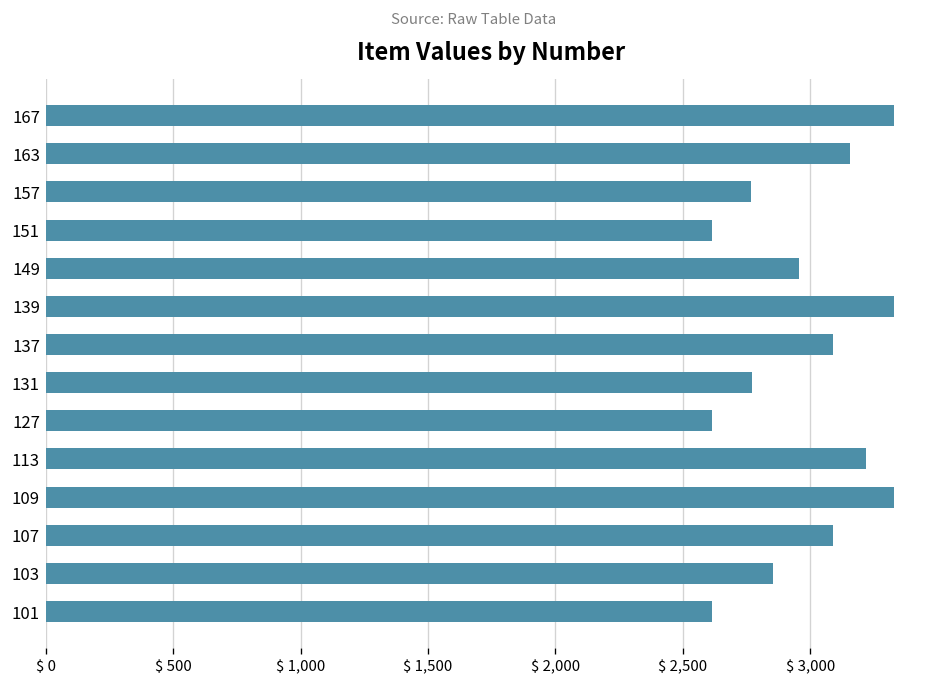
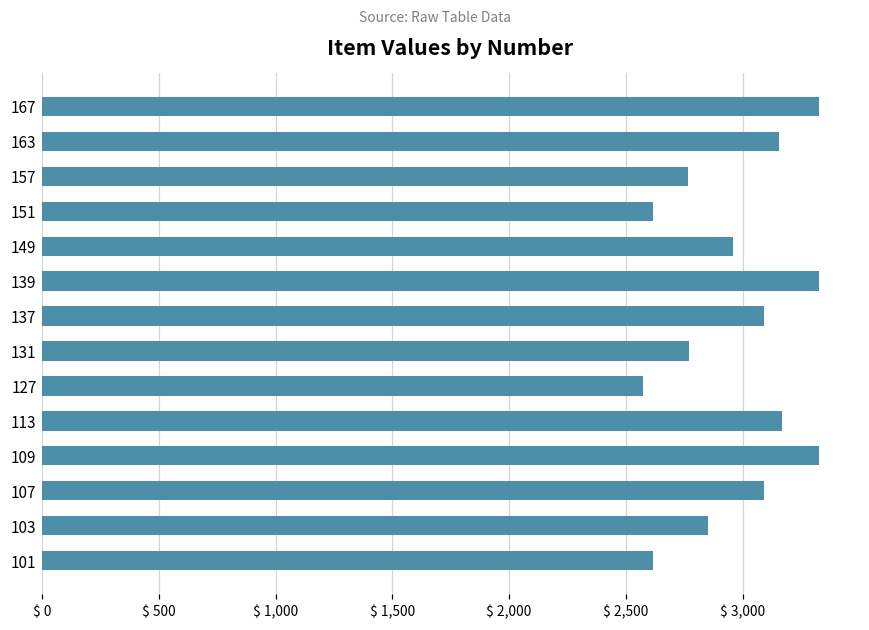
  {
    "167": "$ 3,330",
    "163": "$ 3,150",
    "157": "$ 2,770",
    "151": "$ 2,620",
    "149": "$ 2,960",
    "139": "$ 3,330",
    "137": "$ 3,090",
    "131": "$ 2,770",
-   "127": "$ 2,620",
-   "113": "$ 3,220",
+   "127": "$ 2,570",
+   "113": "$ 3,170",
    "109": "$ 3,330",
    "107": "$ 3,090",
    "103": "$ 2,850",
    "101": "$ 2,620"
  }
